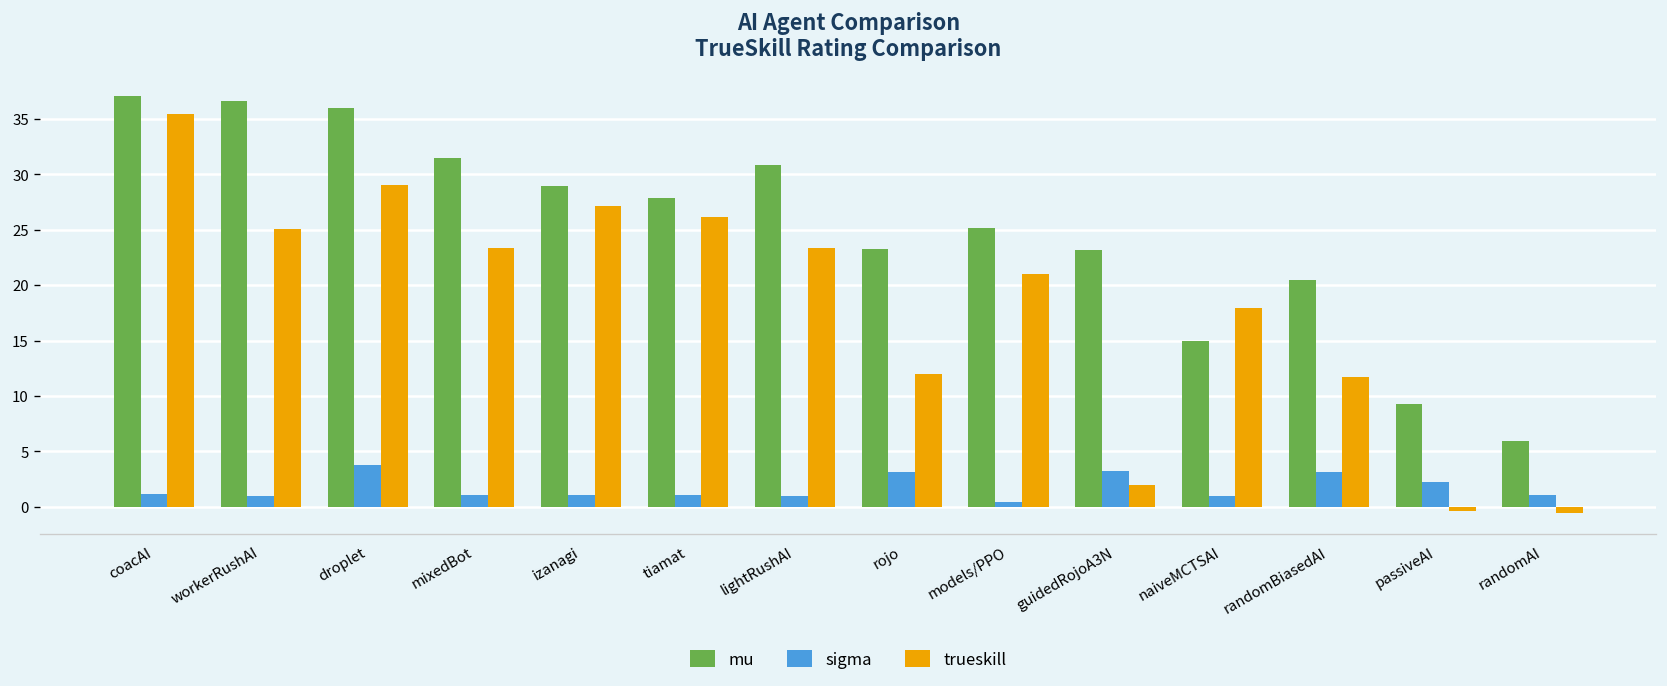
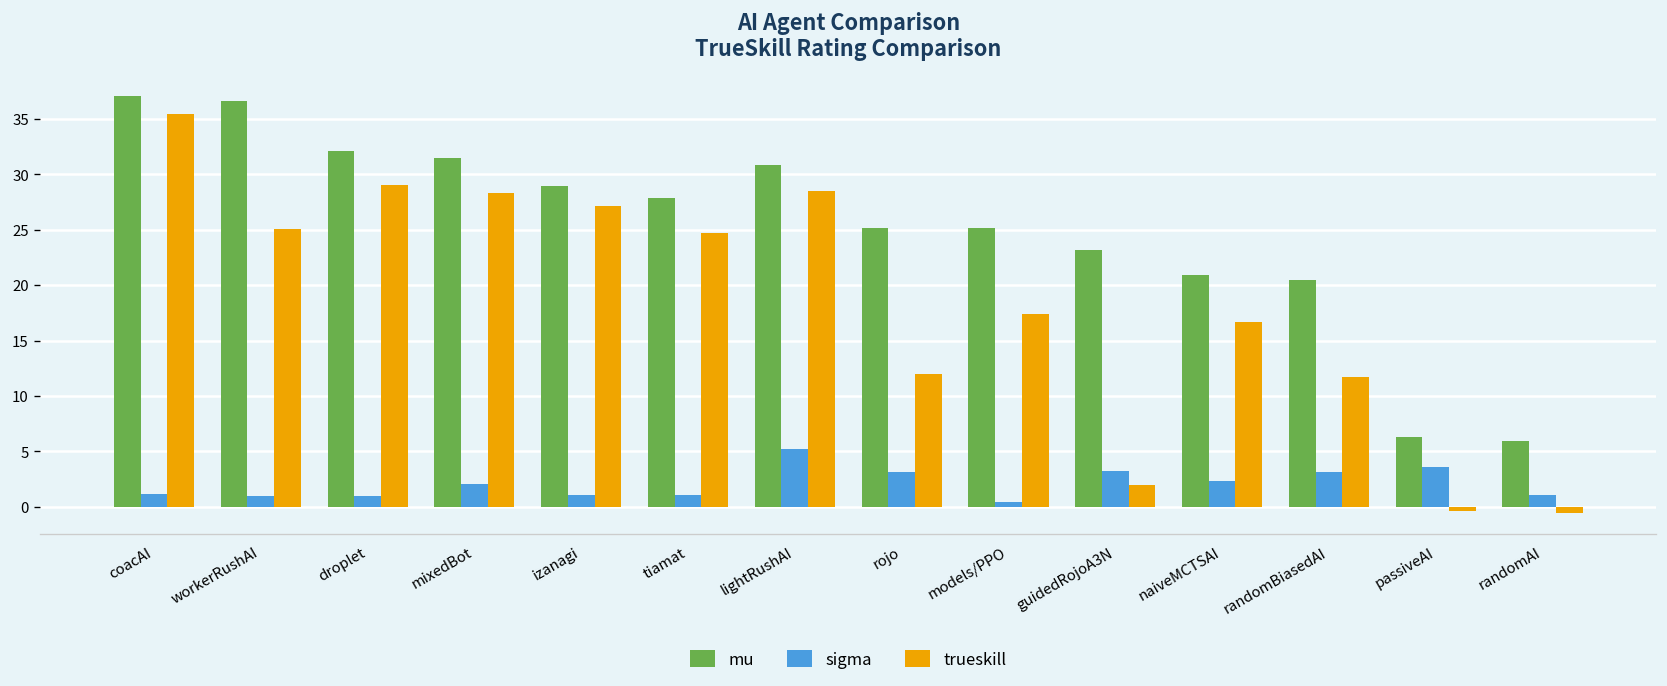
  {
    "mu": {
      "coacAI": 37,
      "workerRushAI": 37,
-     "droplet": 36,
+     "droplet": 32,
      "mixedBot": 31,
      "izanagi": 29,
      "tiamat": 28,
      "lightRushAI": 31,
-     "rojo": 23,
+     "rojo": 25,
      "models/PPO": 25,
      "guidedRojoA3N": 23,
-     "naiveMCTSAI": 15,
+     "naiveMCTSAI": 21,
      "randomBiasedAI": 20,
-     "passiveAI": 9,
+     "passiveAI": 6,
      "randomAI": 6
    },
    "sigma": {
      "coacAI": 1,
      "workerRushAI": 1,
-     "droplet": 4,
-     "mixedBot": 1,
+     "droplet": 1,
+     "mixedBot": 2,
      "izanagi": 1,
      "tiamat": 1,
-     "lightRushAI": 1,
+     "lightRushAI": 5,
      "rojo": 3,
      "models/PPO": 0,
      "guidedRojoA3N": 3,
-     "naiveMCTSAI": 1,
+     "naiveMCTSAI": 2,
      "randomBiasedAI": 3,
-     "passiveAI": 2,
+     "passiveAI": 4,
      "randomAI": 1
    },
    "trueskill": {
      "coacAI": 35,
      "workerRushAI": 25,
      "droplet": 29,
-     "mixedBot": 23,
+     "mixedBot": 28,
      "izanagi": 27,
-     "tiamat": 26,
-     "lightRushAI": 23,
+     "tiamat": 25,
+     "lightRushAI": 28,
      "rojo": 12,
-     "models/PPO": 21,
+     "models/PPO": 17,
      "guidedRojoA3N": 2,
-     "naiveMCTSAI": 18,
+     "naiveMCTSAI": 17,
      "randomBiasedAI": 12,
      "passiveAI": 0,
      "randomAI": -1
    }
  }
